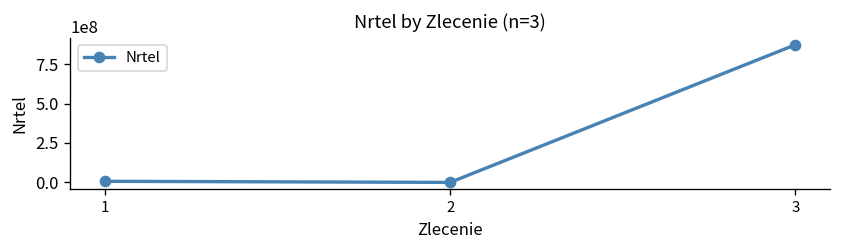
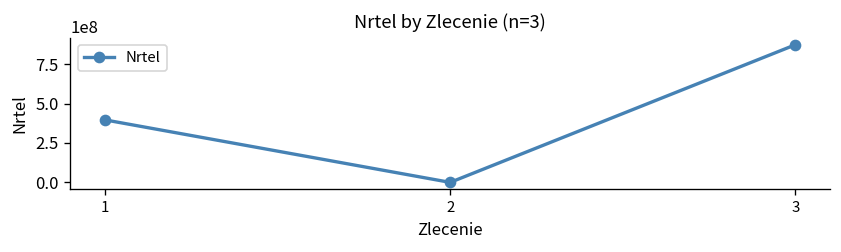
  {
-   "1": 10000000,
+   "1": 400000000,
    "2": 0,
    "3": 870000000
  }
